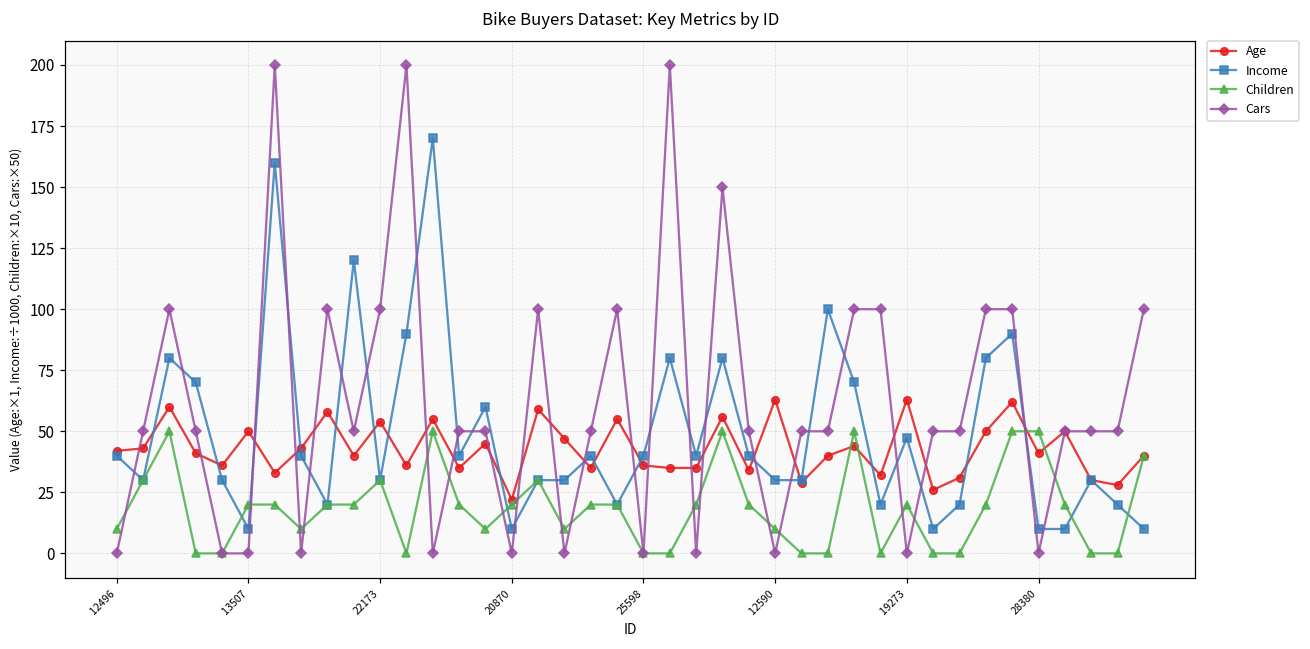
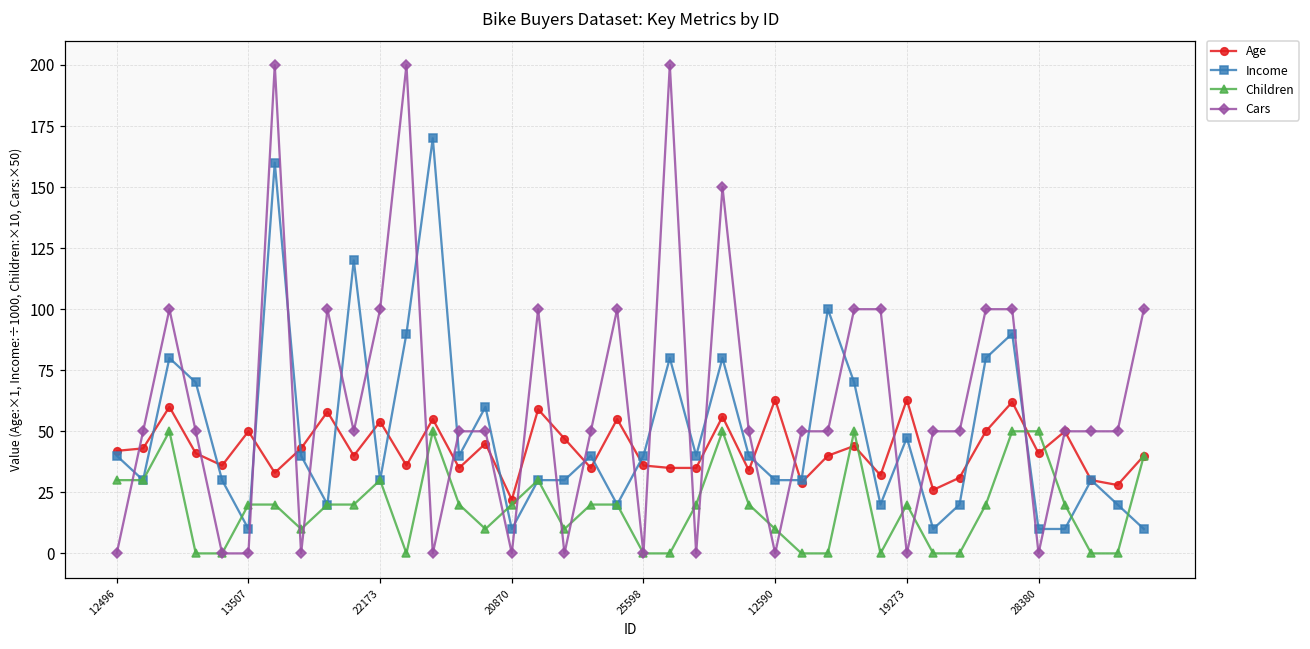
  {
    "Age": {
      "12496": 42,
      "13507": 50,
      "22173": 54,
      "20870": 22,
      "25598": 36,
      "12590": 63,
      "19273": 63,
      "28380": 41
    },
    "Income": {
      "12496": 40,
      "13507": 10,
      "20870": 10,
      "25598": 40,
      "12590": 30,
      "19273": 47,
      "28380": 10
    },
    "Children": {
-     "12496": 10,
+     "12496": 30,
      "13507": 20,
      "20870": 20,
      "12590": 10,
      "19273": 20,
      "28380": 50
    },
    "Cars": {
      "12496": 0,
      "13507": 0,
      "22173": 100,
      "20870": 0,
      "12590": 0,
      "19273": 0,
      "28380": 0
    }
  }
